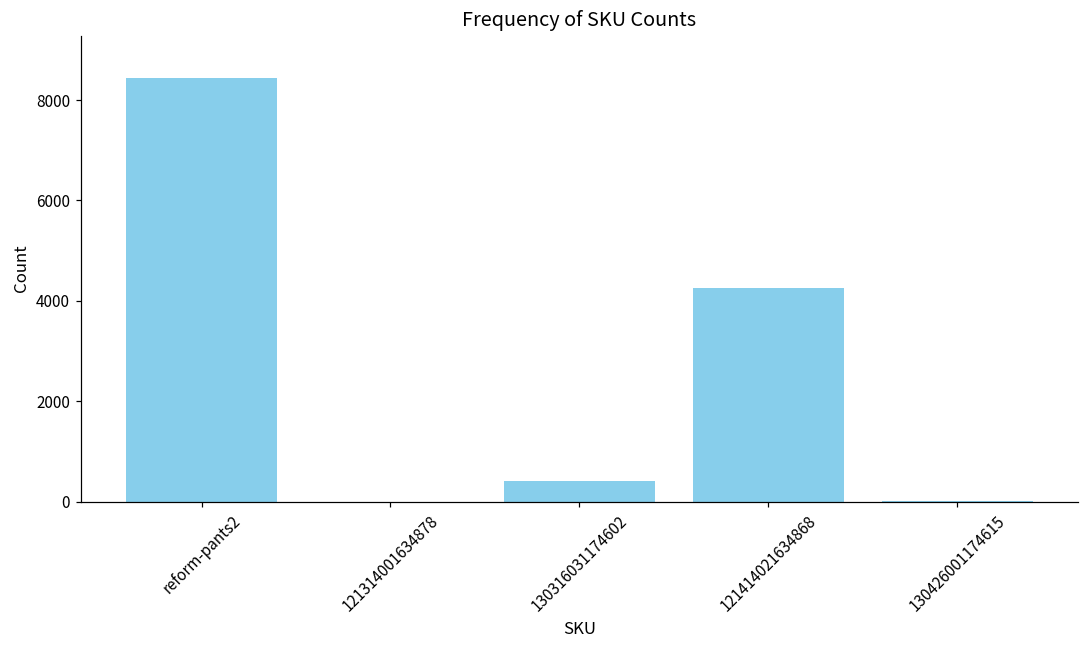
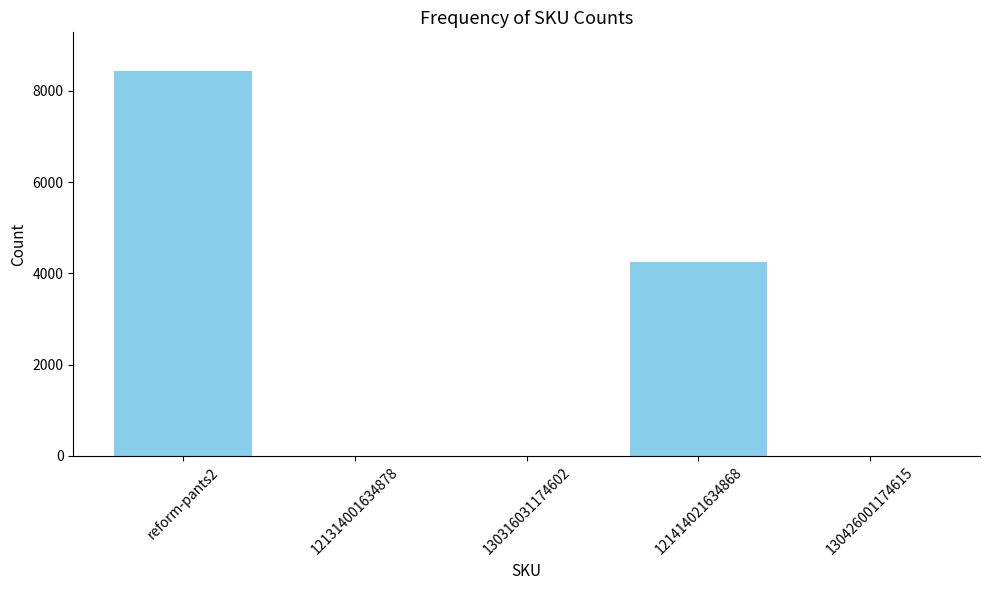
  {
    "reform-pants2": 8400,
    "121314001634878": 0,
-   "130316031174602": 400,
+   "130316031174602": 0,
    "121414021634868": 4300
  }
